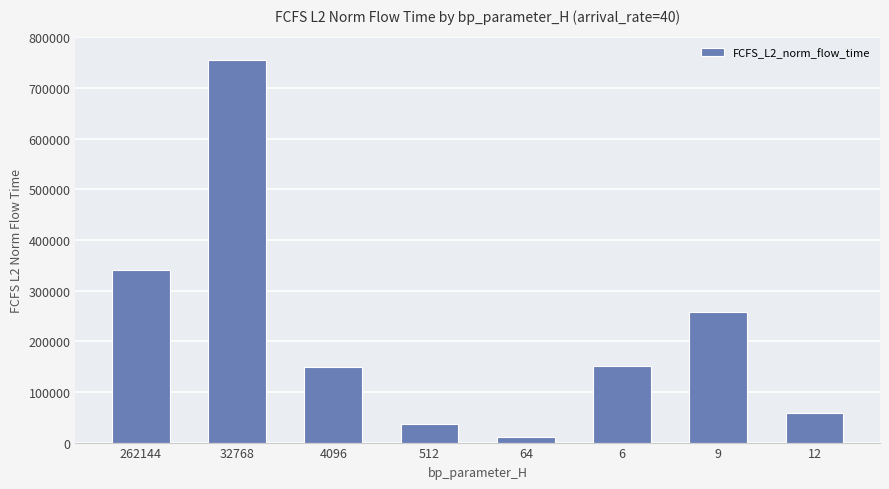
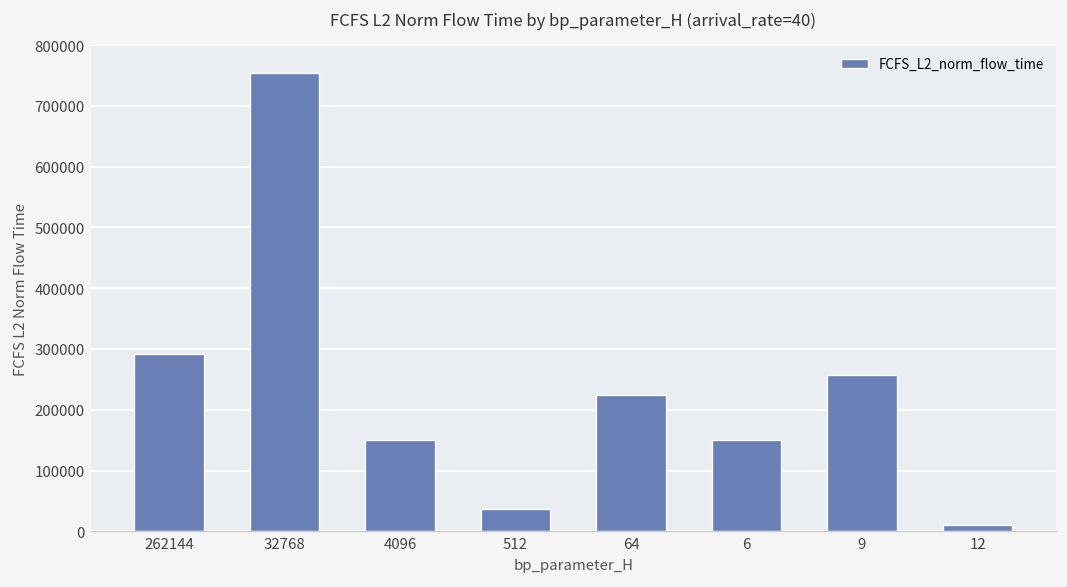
  {
-   "262144": 340000,
+   "262144": 290000,
    "32768": 750000,
    "4096": 150000,
    "512": 40000,
-   "64": 10000,
+   "64": 220000,
    "6": 150000,
    "9": 260000,
-   "12": 60000
+   "12": 10000
  }
